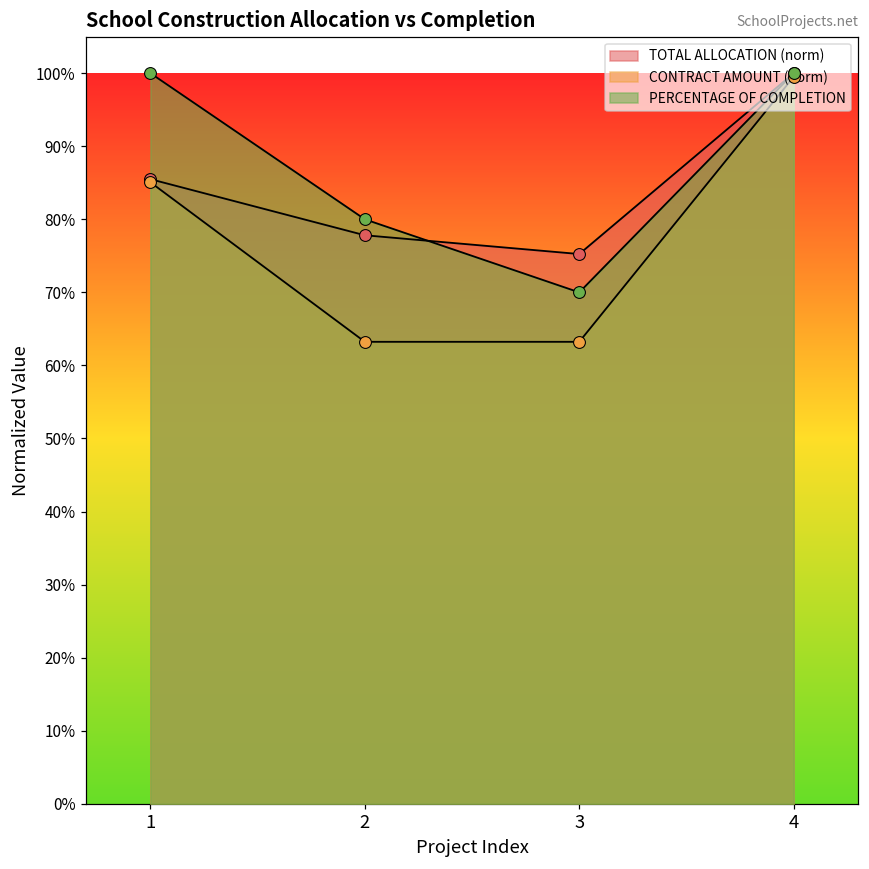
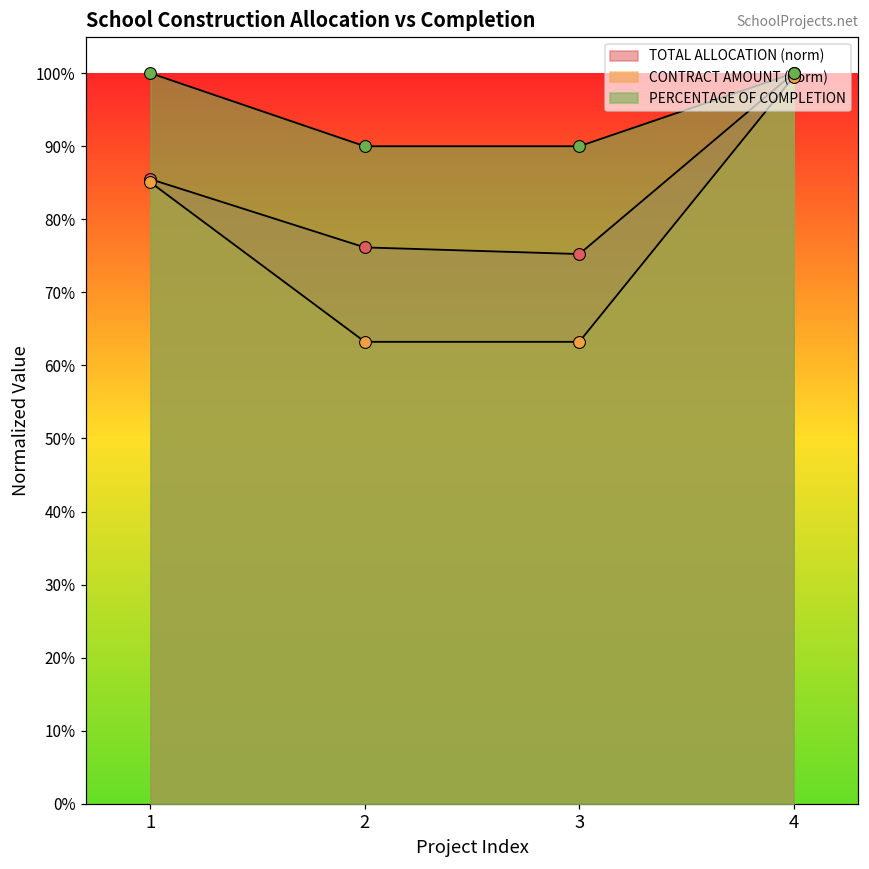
  {
    "TOTAL ALLOCATION (norm)": {
      "1": "85%",
-     "2": "78%",
+     "2": "76%",
      "3": "75%"
    },
    "CONTRACT AMOUNT (norm)": {
      "1": "85%",
      "2": "63%",
      "3": "63%"
    },
    "PERCENTAGE OF COMPLETION": {
      "1": "100%",
-     "2": "80%",
-     "3": "70%"
+     "2": "90%",
+     "3": "90%"
    }
  }
